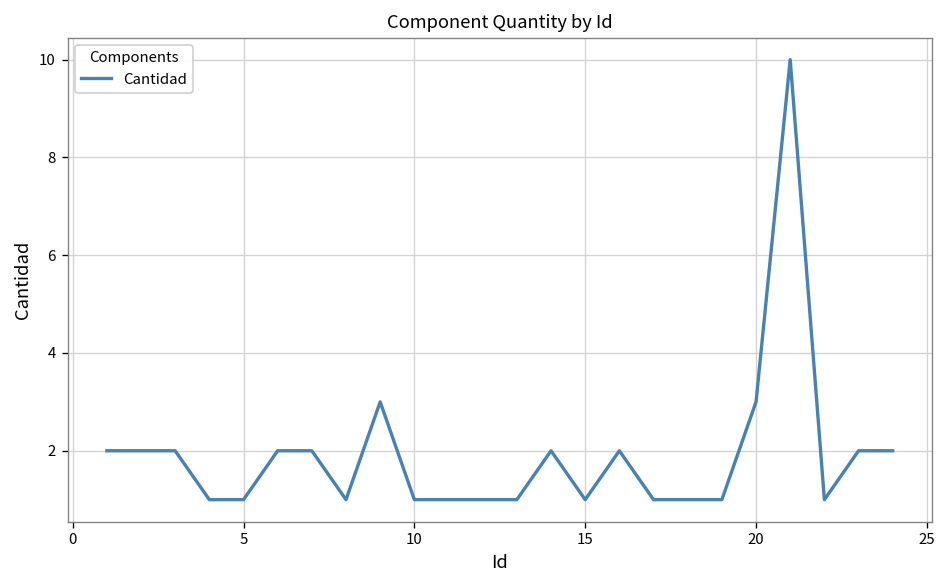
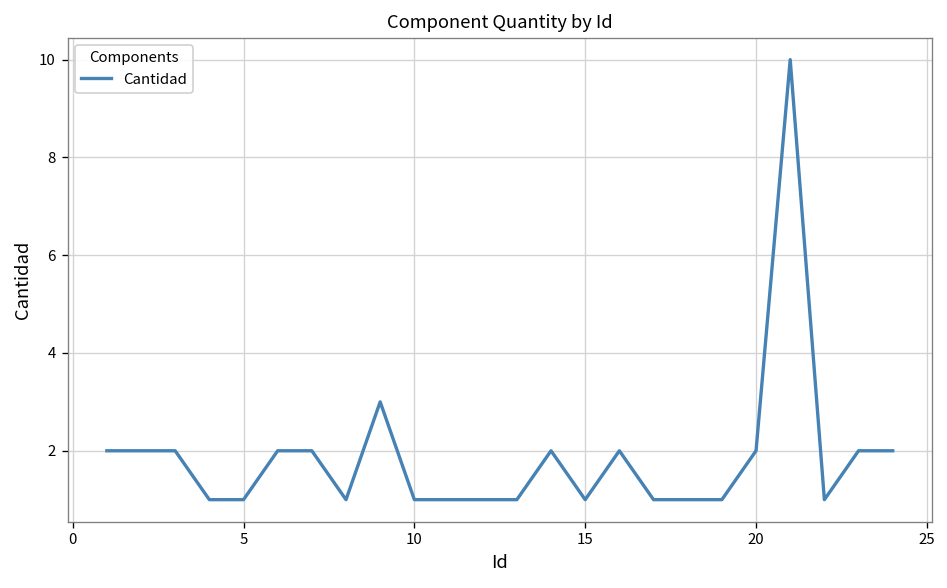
  {
    "5": 1,
    "10": 1,
    "15": 1,
-   "20": 3
+   "20": 2
  }
